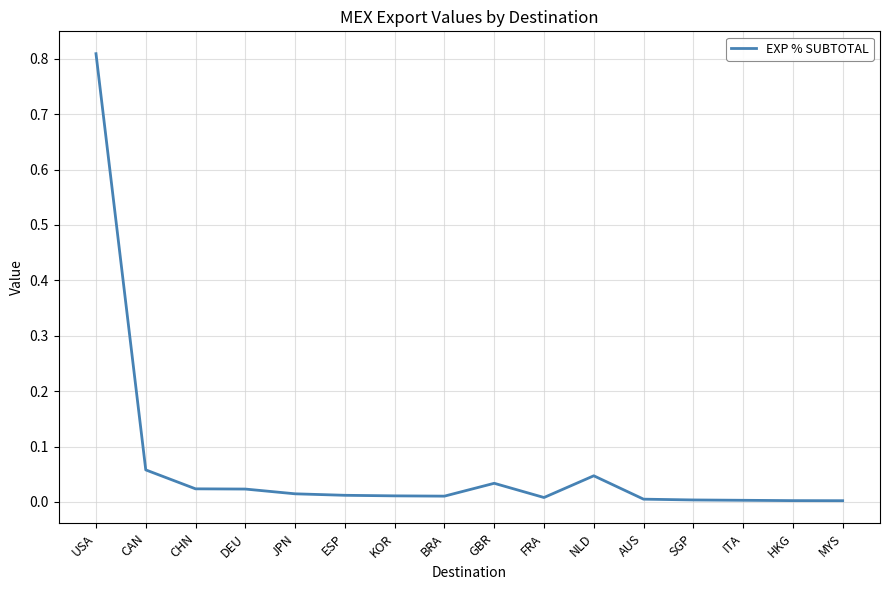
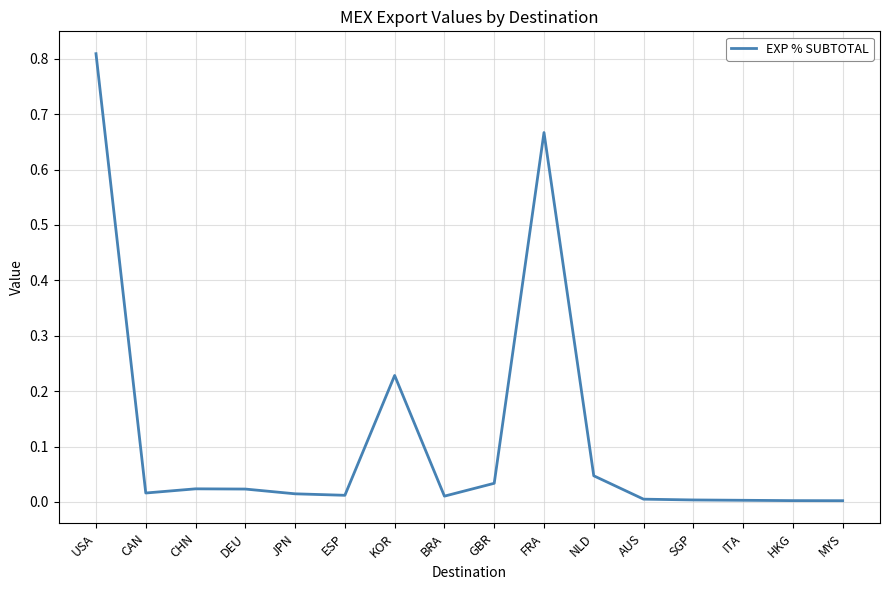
  {
    "USA": 0.81,
-   "CAN": 0.06,
+   "CAN": 0.02,
    "CHN": 0.02,
    "DEU": 0.02,
    "JPN": 0.01,
    "ESP": 0.01,
-   "KOR": 0.01,
+   "KOR": 0.23,
    "BRA": 0.01,
    "GBR": 0.03,
-   "FRA": 0.01,
+   "FRA": 0.67,
    "NLD": 0.05,
    "AUS": 0.01,
    "SGP": 0.00,
    "ITA": 0.00,
    "HKG": 0.00,
    "MYS": 0.00
  }
